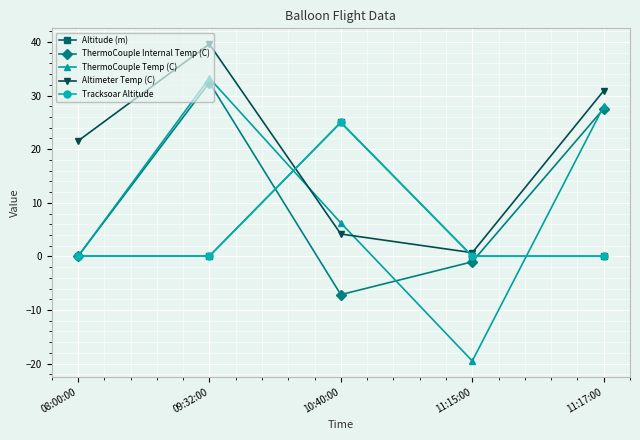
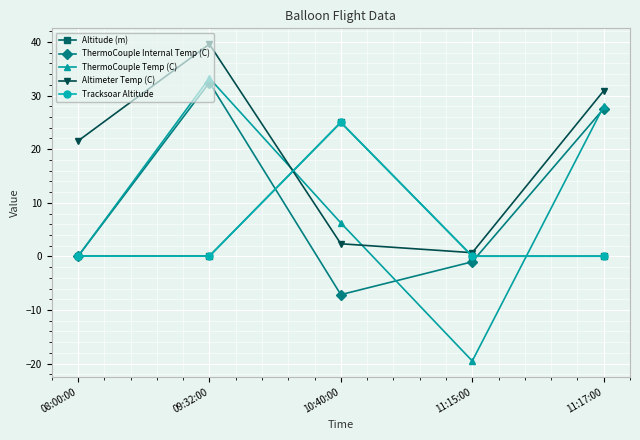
  {
    "Altimeter Temp (C)": {
      "08:00:00": 22,
-     "10:40:00": 4,
+     "10:40:00": 2,
      "11:15:00": 1,
      "11:17:00": 31
    }
  }
